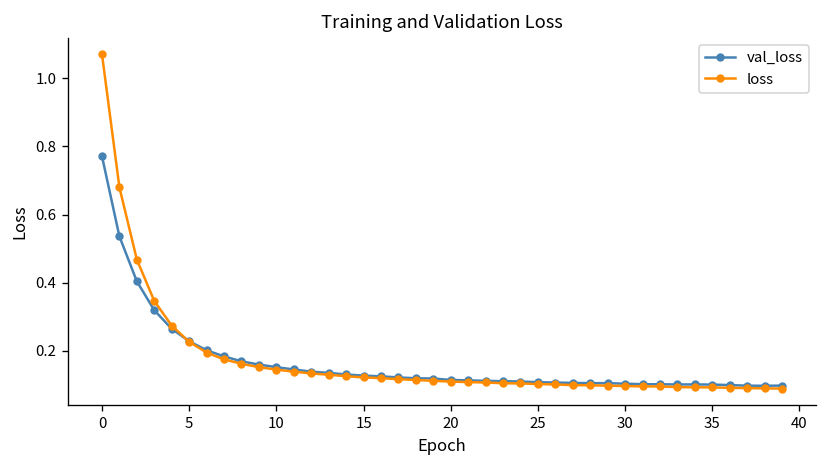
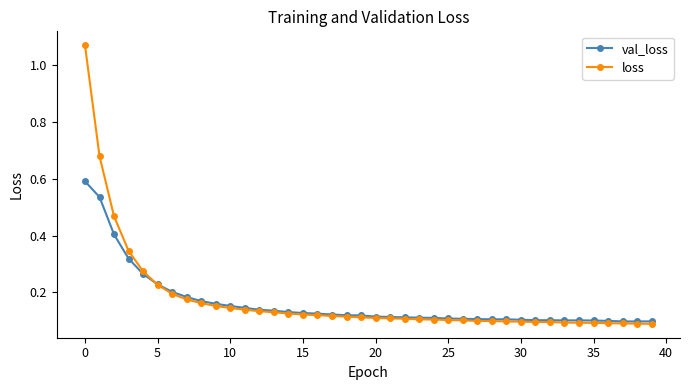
  {
    "val_loss": {
-     "0": 0.77
+     "0": 0.59
    },
    "loss": {
      "0": 1.07
    }
  }
